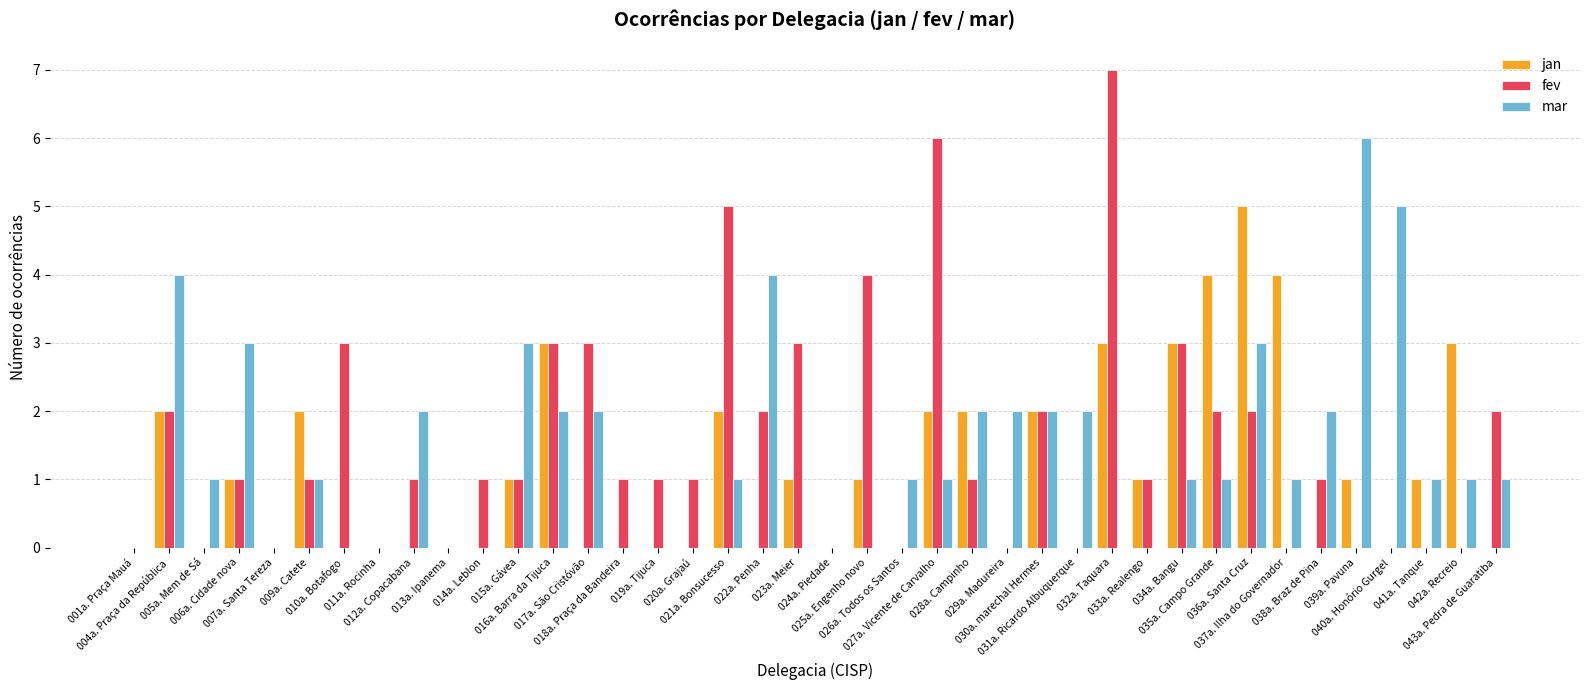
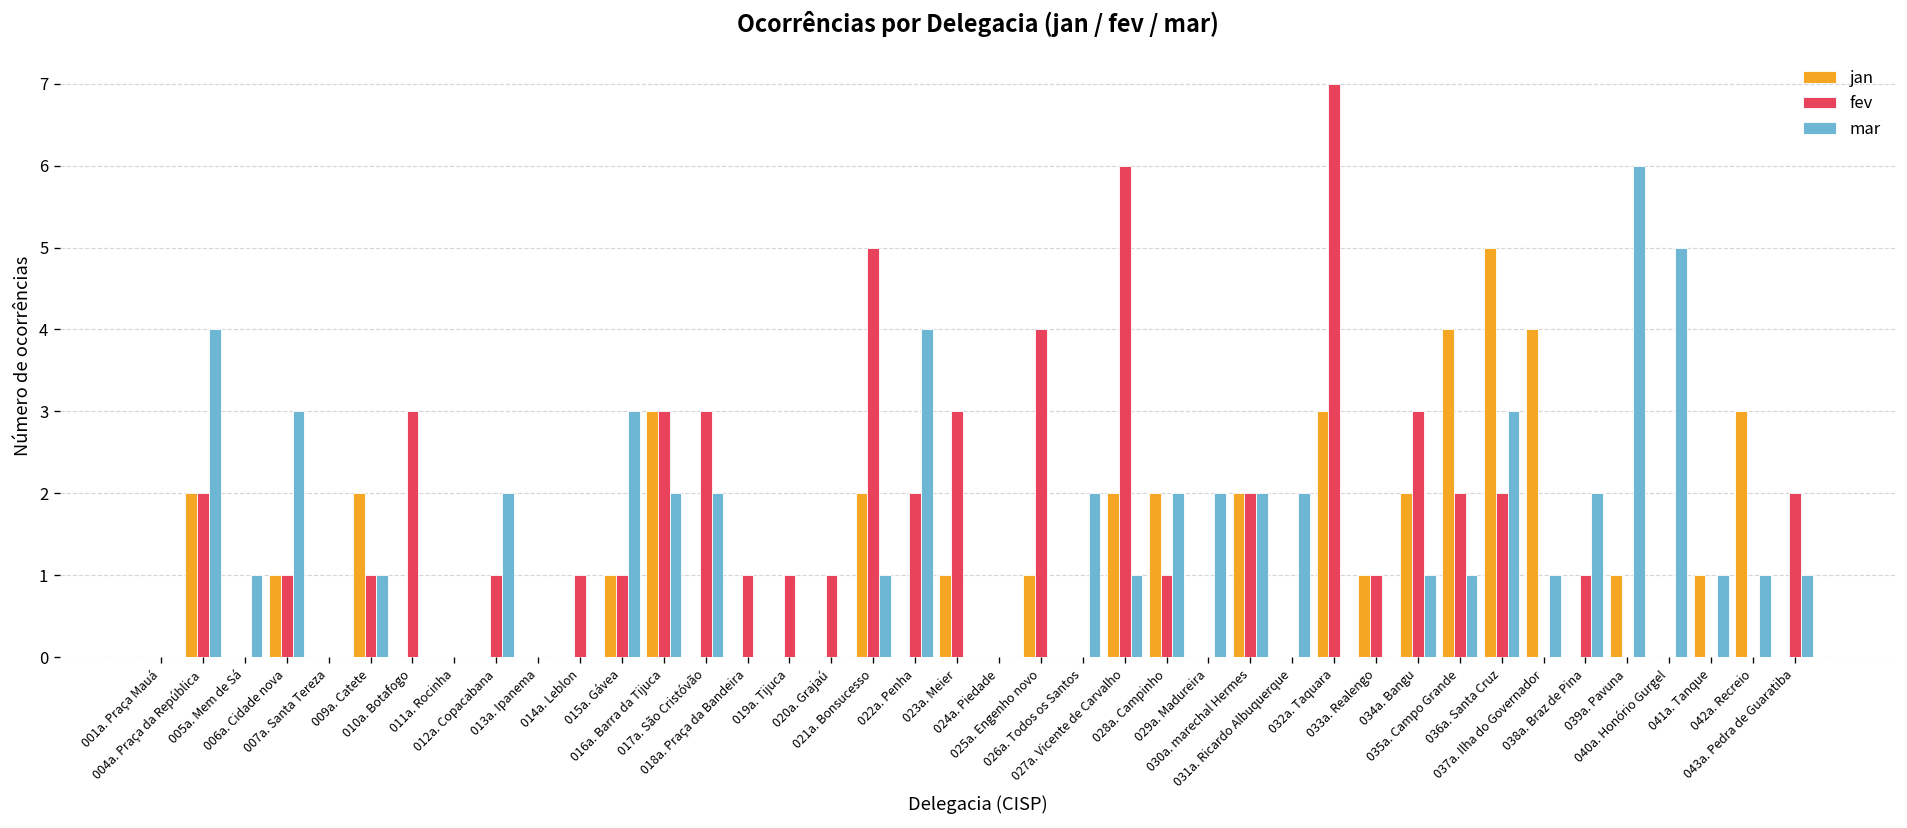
  {
    "jan": {
      "001a. Praça Mauá": 0,
      "004a. Praça da República": 2,
      "005a. Mem de Sá": 0,
      "006a. Cidade nova": 1,
      "007a. Santa Tereza": 0,
      "009a. Catete": 2,
      "010a. Botafogo": 0,
      "011a. Rocinha": 0,
      "012a. Copacabana": 0,
      "013a. Ipanema": 0,
      "014a. Leblon": 0,
      "015a. Gávea": 1,
      "016a. Barra da Tijuca": 3,
      "017a. São Cristóvão": 0,
      "018a. Praça da Bandeira": 0,
      "019a. Tijuca": 0,
      "020a. Grajaú": 0,
      "021a. Bonsucesso": 2,
      "022a. Penha": 0,
      "023a. Meier": 1,
      "024a. Piedade": 0,
      "025a. Engenho novo": 1,
      "026a. Todos os Santos": 0,
      "027a. Vicente de Carvalho": 2,
      "028a. Campinho": 2,
      "029a. Madureira": 0,
      "030a. marechal Hermes": 2,
      "031a. Ricardo Albuquerque": 0,
      "032a. Taquara": 3,
      "033a. Realengo": 1,
-     "034a. Bangu": 3,
+     "034a. Bangu": 2,
      "035a. Campo Grande": 4,
      "036a. Santa Cruz": 5,
      "037a. Ilha do Governador": 4,
      "038a. Braz de Pina": 0,
      "039a. Pavuna": 1,
      "040a. Honório Gurgel": 0,
      "041a. Tanque": 1,
      "042a. Recreio": 3,
      "043a. Pedra de Guaratiba": 0
    },
    "fev": {
      "001a. Praça Mauá": 0,
      "004a. Praça da República": 2,
      "005a. Mem de Sá": 0,
      "006a. Cidade nova": 1,
      "007a. Santa Tereza": 0,
      "009a. Catete": 1,
      "010a. Botafogo": 3,
      "011a. Rocinha": 0,
      "012a. Copacabana": 1,
      "013a. Ipanema": 0,
      "014a. Leblon": 1,
      "015a. Gávea": 1,
      "016a. Barra da Tijuca": 3,
      "017a. São Cristóvão": 3,
      "018a. Praça da Bandeira": 1,
      "019a. Tijuca": 1,
      "020a. Grajaú": 1,
      "021a. Bonsucesso": 5,
      "022a. Penha": 2,
      "023a. Meier": 3,
      "024a. Piedade": 0,
      "025a. Engenho novo": 4,
      "026a. Todos os Santos": 0,
      "027a. Vicente de Carvalho": 6,
      "028a. Campinho": 1,
      "029a. Madureira": 0,
      "030a. marechal Hermes": 2,
      "031a. Ricardo Albuquerque": 0,
      "032a. Taquara": 7,
      "033a. Realengo": 1,
      "034a. Bangu": 3,
      "035a. Campo Grande": 2,
      "036a. Santa Cruz": 2,
      "037a. Ilha do Governador": 0,
      "038a. Braz de Pina": 1,
      "039a. Pavuna": 0,
      "040a. Honório Gurgel": 0,
      "041a. Tanque": 0,
      "042a. Recreio": 0,
      "043a. Pedra de Guaratiba": 2
    },
    "mar": {
      "001a. Praça Mauá": 0,
      "004a. Praça da República": 4,
      "005a. Mem de Sá": 1,
      "006a. Cidade nova": 3,
      "007a. Santa Tereza": 0,
      "009a. Catete": 1,
      "010a. Botafogo": 0,
      "011a. Rocinha": 0,
      "012a. Copacabana": 2,
      "013a. Ipanema": 0,
      "014a. Leblon": 0,
      "015a. Gávea": 3,
      "016a. Barra da Tijuca": 2,
      "017a. São Cristóvão": 2,
      "018a. Praça da Bandeira": 0,
      "019a. Tijuca": 0,
      "020a. Grajaú": 0,
      "021a. Bonsucesso": 1,
      "022a. Penha": 4,
      "023a. Meier": 0,
      "024a. Piedade": 0,
      "025a. Engenho novo": 0,
-     "026a. Todos os Santos": 1,
+     "026a. Todos os Santos": 2,
      "027a. Vicente de Carvalho": 1,
      "028a. Campinho": 2,
      "029a. Madureira": 2,
      "030a. marechal Hermes": 2,
      "031a. Ricardo Albuquerque": 2,
      "032a. Taquara": 0,
      "033a. Realengo": 0,
      "034a. Bangu": 1,
      "035a. Campo Grande": 1,
      "036a. Santa Cruz": 3,
      "037a. Ilha do Governador": 1,
      "038a. Braz de Pina": 2,
      "039a. Pavuna": 6,
      "040a. Honório Gurgel": 5,
      "041a. Tanque": 1,
      "042a. Recreio": 1,
      "043a. Pedra de Guaratiba": 1
    }
  }
